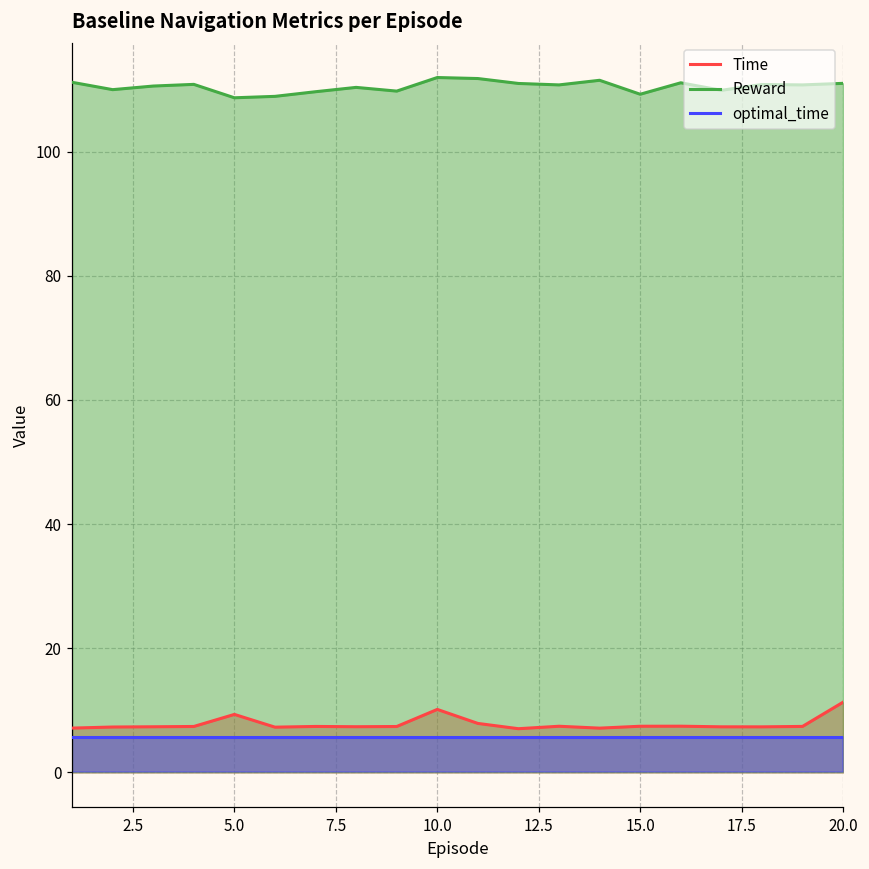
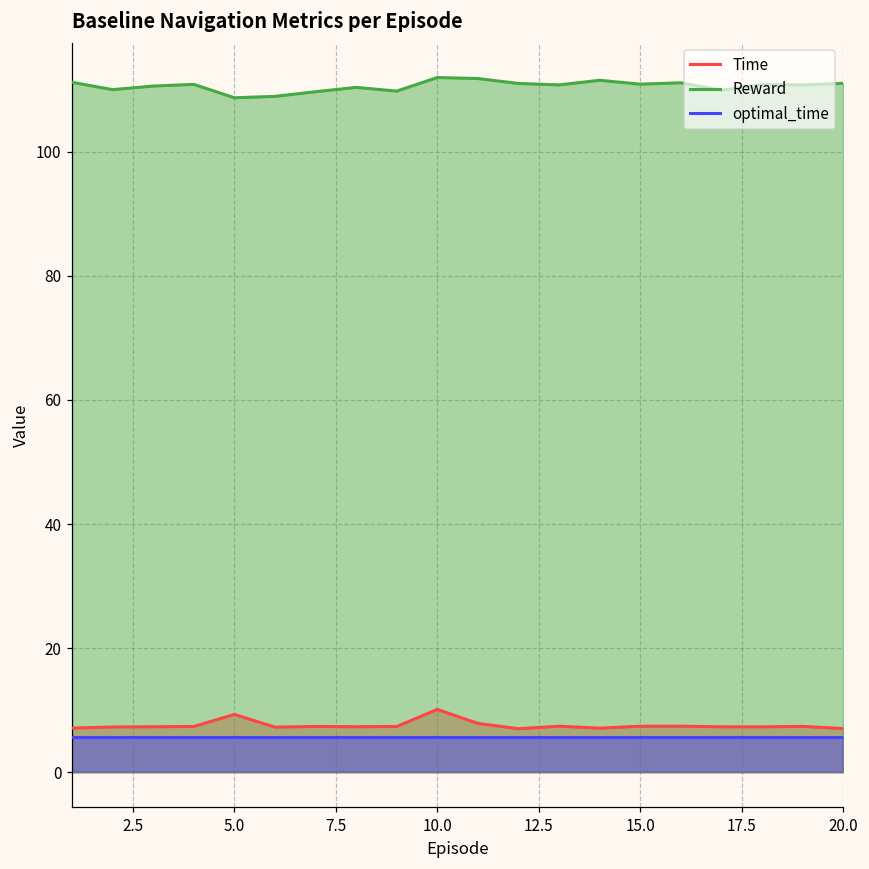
  {
    "Time": {
      "5.0": 9,
      "10.0": 10,
      "15.0": 7,
-     "20.0": 11
+     "20.0": 7
    },
    "Reward": {
      "5.0": 109,
      "10.0": 112,
-     "15.0": 109,
+     "15.0": 111,
      "20.0": 111
    },
    "optimal_time": {
      "5.0": 6,
      "10.0": 6,
      "15.0": 6,
      "20.0": 6
    }
  }
